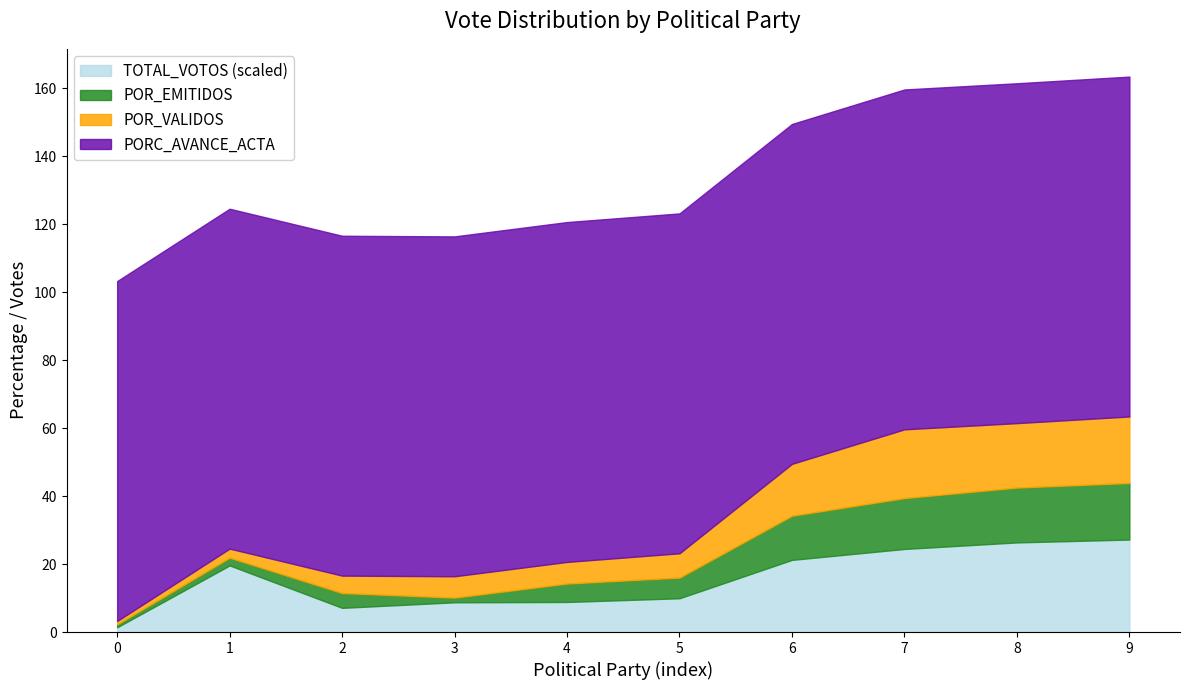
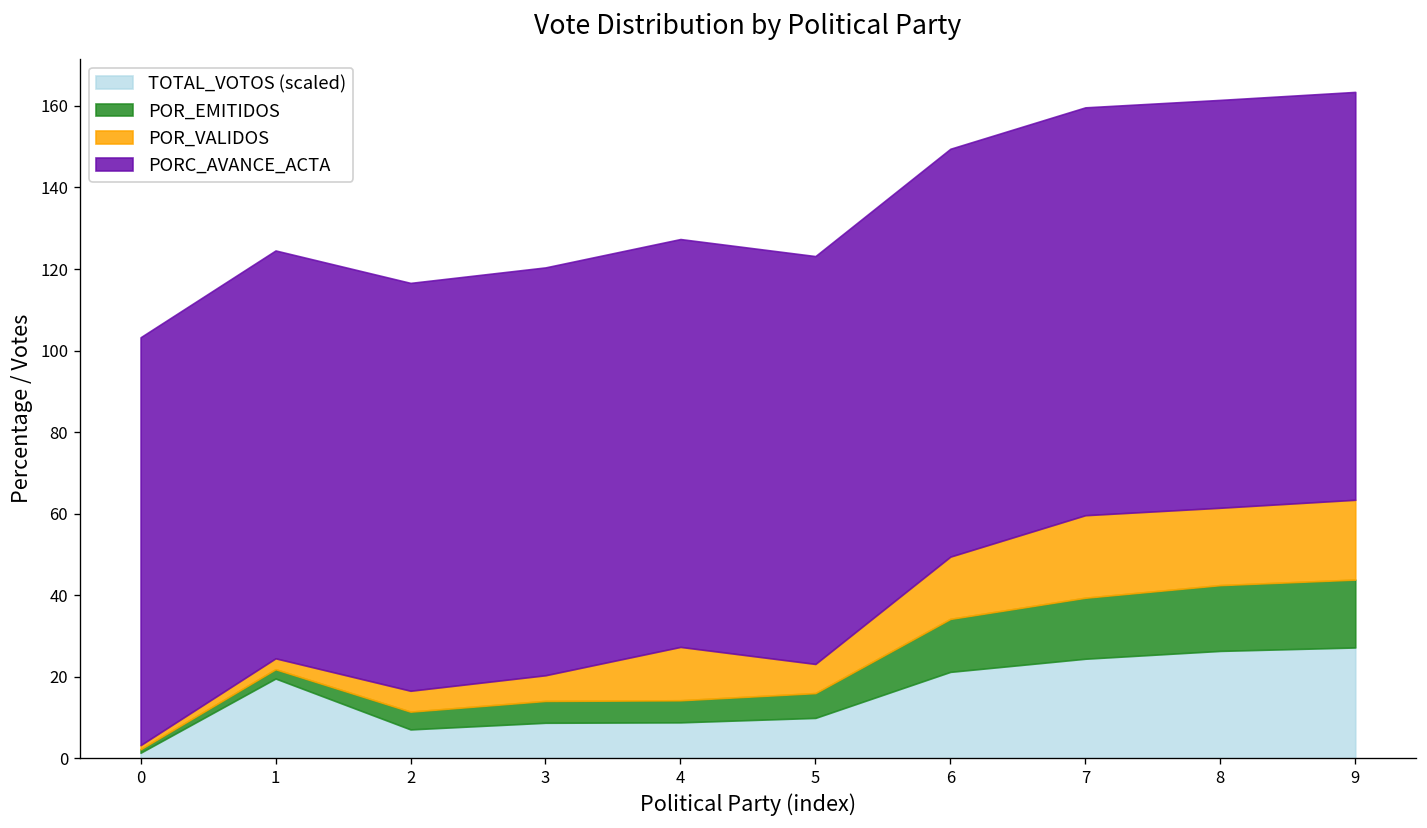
  {
    "TOTAL_VOTOS (scaled)": {
      "0": 1,
      "1": 20,
      "2": 7,
      "3": 9,
      "4": 9,
      "5": 10,
      "6": 21,
      "7": 24,
      "8": 26,
      "9": 27
    },
    "POR_EMITIDOS": {
      "0": 1,
      "1": 2,
      "2": 4,
-     "3": 1,
+     "3": 5,
      "4": 5,
      "5": 6,
      "6": 13,
      "7": 15,
      "8": 16,
      "9": 17
    },
    "POR_VALIDOS": {
      "0": 1,
      "1": 3,
      "2": 5,
      "3": 6,
-     "4": 6,
+     "4": 13,
      "5": 7,
      "6": 15,
      "7": 20,
      "8": 19,
      "9": 20
    },
    "PORC_AVANCE_ACTA": {
      "0": 100,
      "1": 100,
      "2": 100,
      "3": 100,
      "4": 100,
      "5": 100,
      "6": 100,
      "7": 100,
      "8": 100,
      "9": 100
    }
  }
